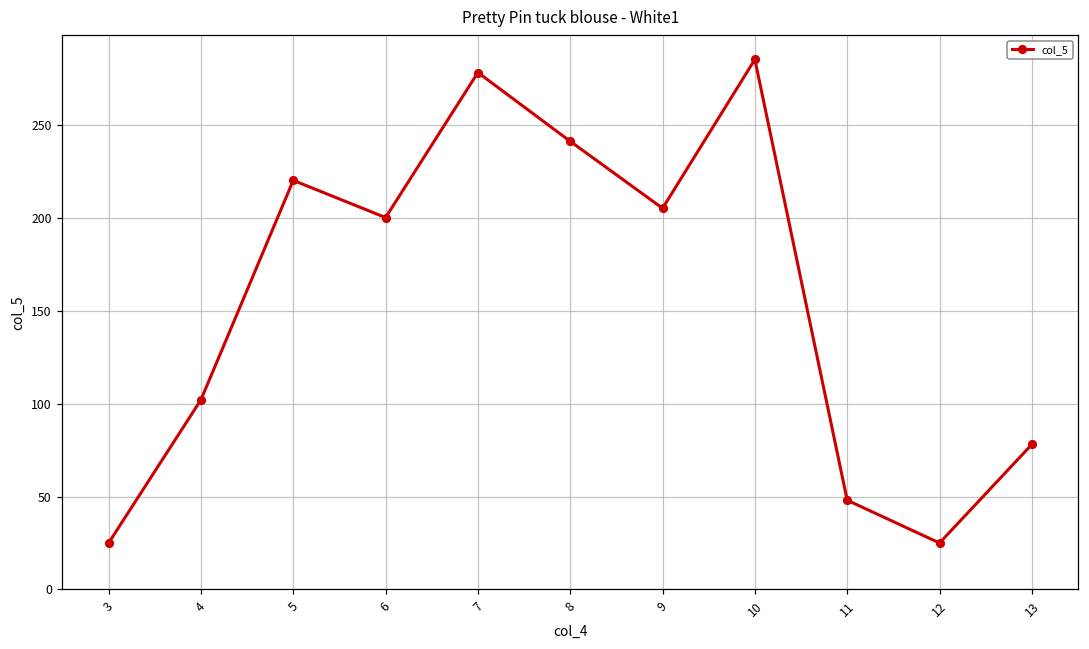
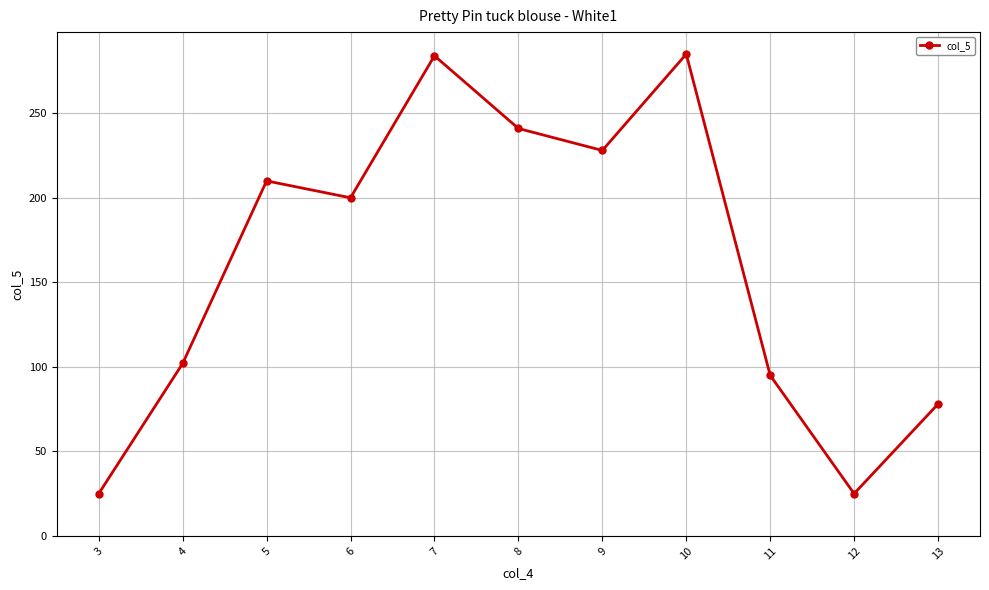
  {
    "3": 25,
    "4": 102,
-   "5": 220,
+   "5": 210,
    "6": 200,
-   "7": 278,
+   "7": 284,
    "8": 241,
-   "9": 205,
+   "9": 228,
    "10": 285,
-   "11": 48,
+   "11": 95,
    "12": 25,
    "13": 78
  }
